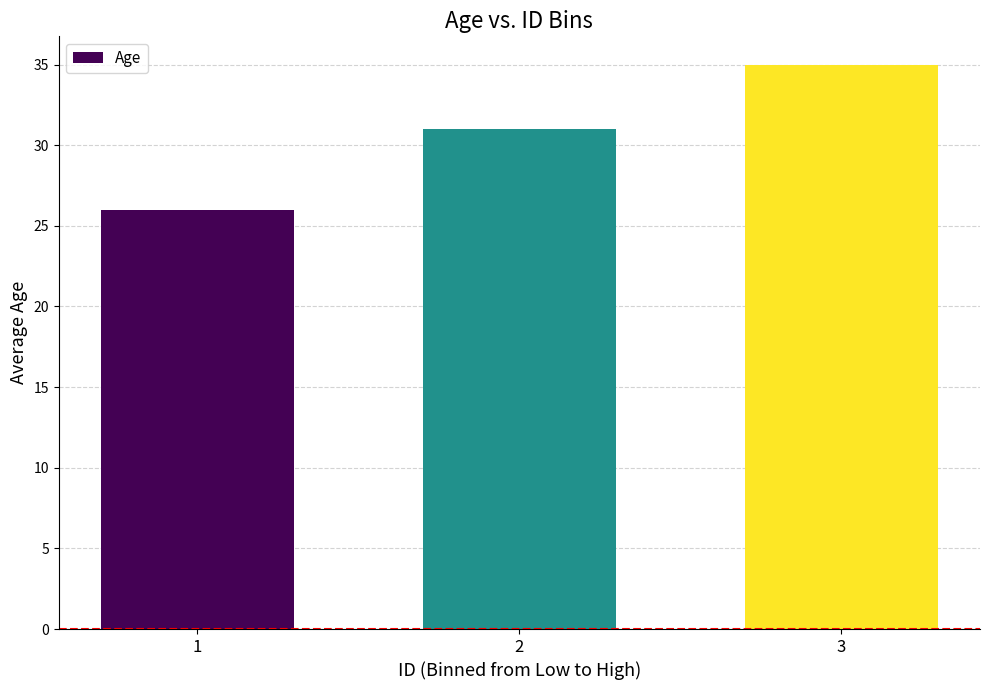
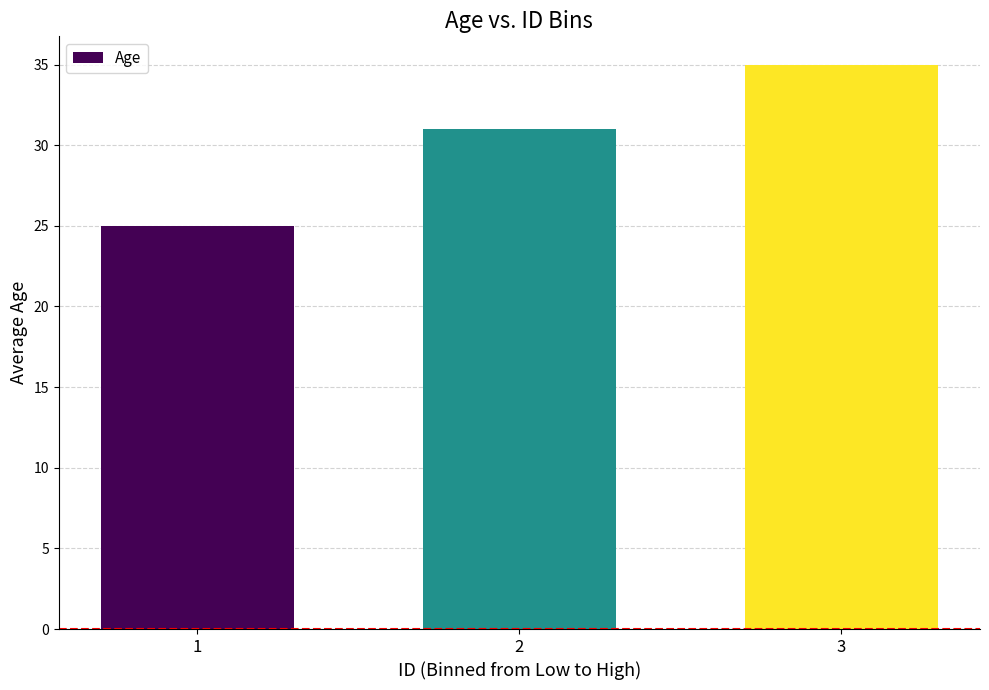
  {
-   "1": 26,
+   "1": 25,
    "2": 31,
    "3": 35
  }
